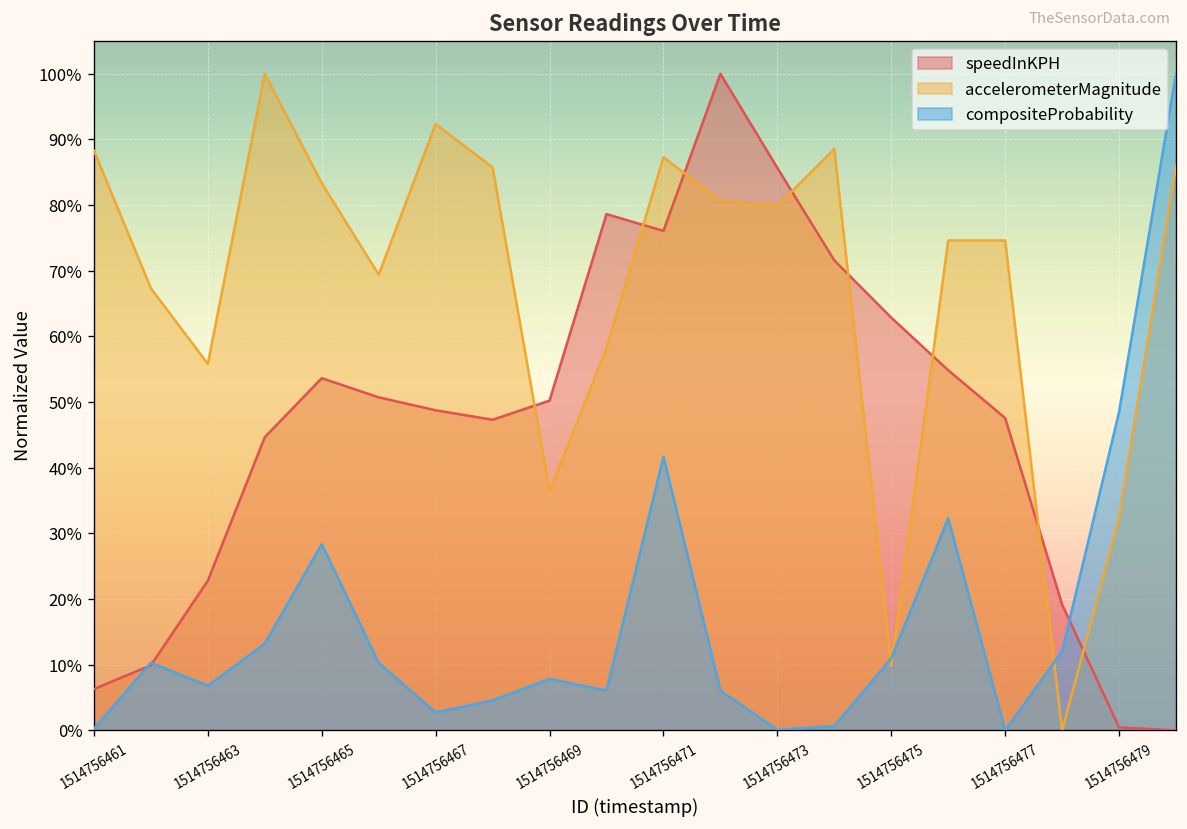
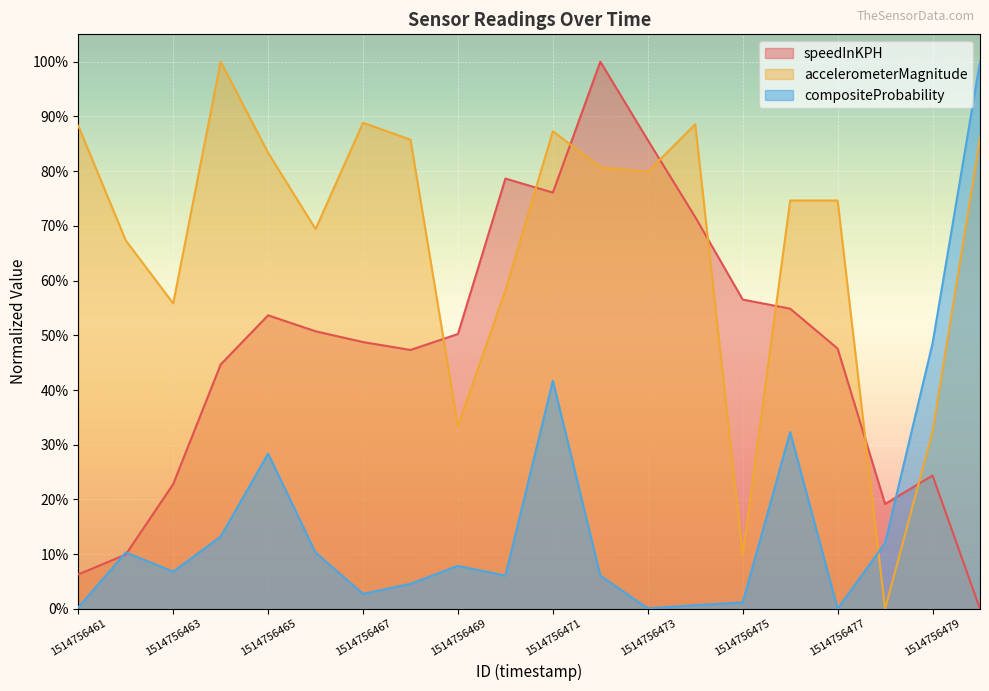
  {
    "speedInKPH": {
      "1514756461": "6%",
      "1514756463": "23%",
      "1514756465": "54%",
      "1514756467": "49%",
      "1514756469": "50%",
      "1514756471": "76%",
      "1514756473": "86%",
-     "1514756475": "63%",
+     "1514756475": "57%",
      "1514756477": "48%",
-     "1514756479": "0%"
+     "1514756479": "24%"
    },
    "accelerometerMagnitude": {
      "1514756461": "88%",
      "1514756463": "56%",
      "1514756465": "83%",
-     "1514756467": "92%",
-     "1514756469": "36%",
+     "1514756467": "89%",
+     "1514756469": "33%",
      "1514756471": "87%",
      "1514756473": "80%",
      "1514756475": "10%",
      "1514756477": "75%",
      "1514756479": "32%"
    },
    "compositeProbability": {
      "1514756461": "0%",
      "1514756463": "7%",
      "1514756465": "28%",
      "1514756467": "3%",
      "1514756469": "8%",
      "1514756471": "42%",
      "1514756473": "0%",
-     "1514756475": "11%",
+     "1514756475": "1%",
      "1514756477": "0%",
      "1514756479": "49%"
    }
  }
